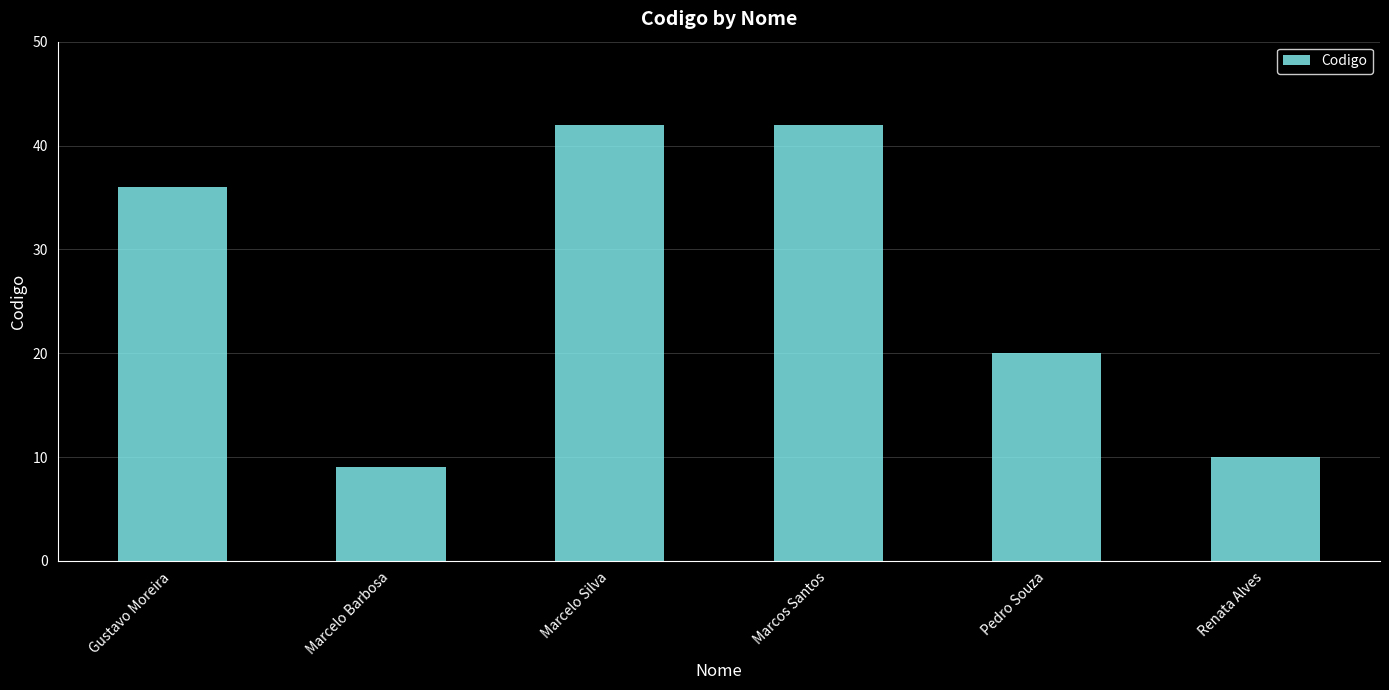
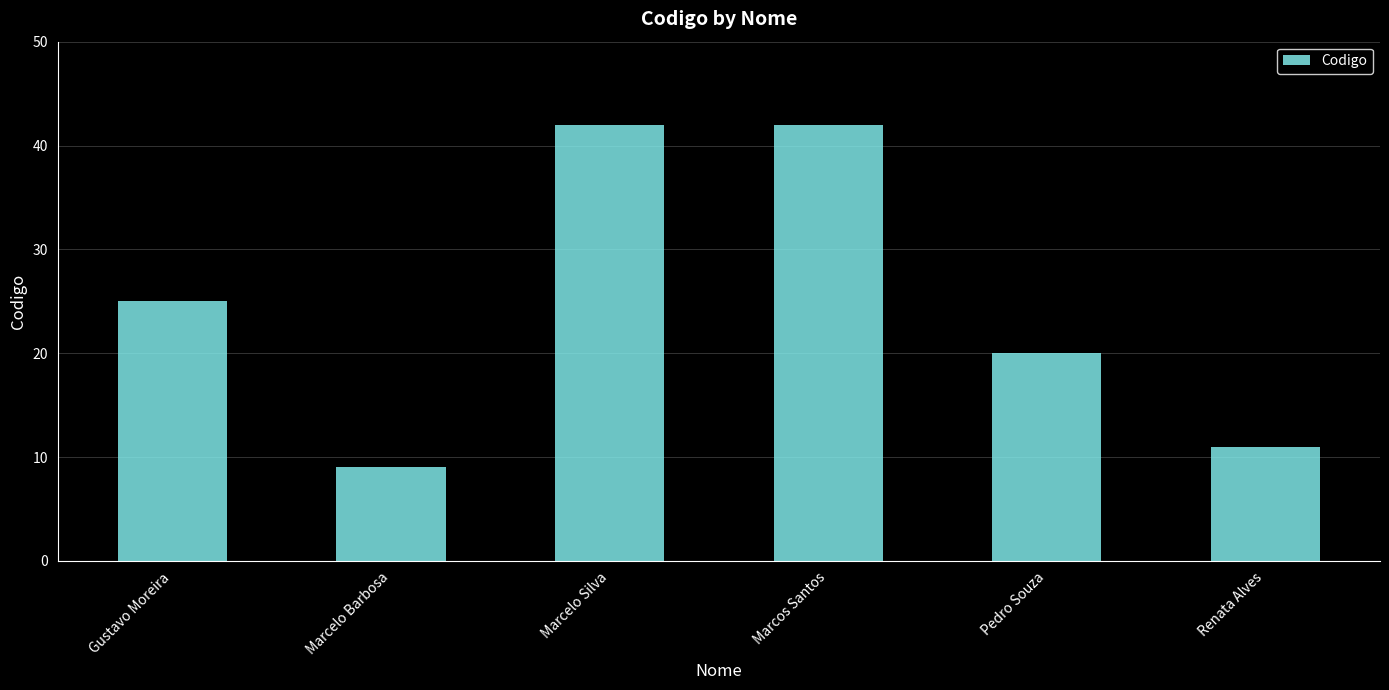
  {
-   "Gustavo Moreira": 36,
+   "Gustavo Moreira": 25,
    "Marcelo Barbosa": 9,
    "Marcelo Silva": 42,
    "Marcos Santos": 42,
    "Pedro Souza": 20,
-   "Renata Alves": 10
+   "Renata Alves": 11
  }
